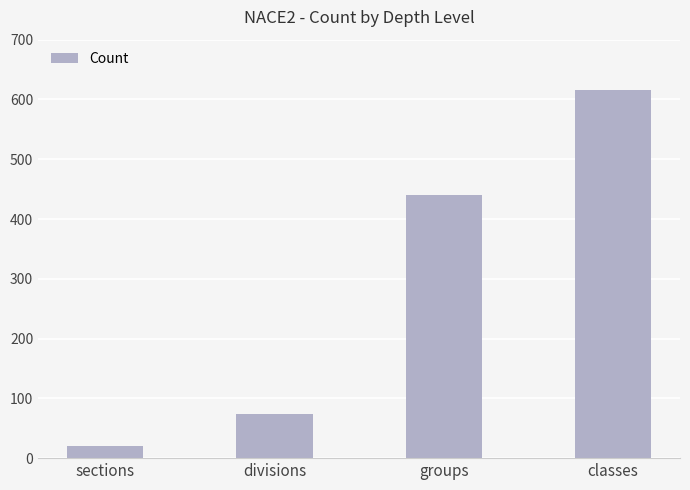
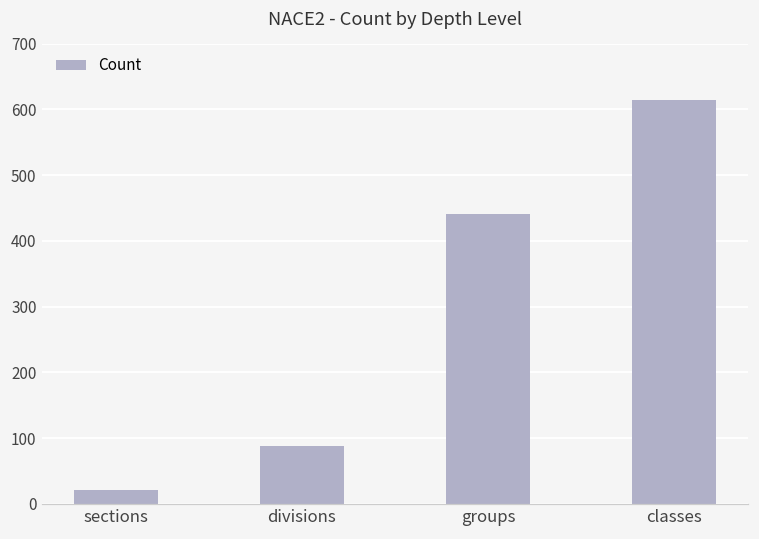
  {
    "sections": 20,
-   "divisions": 70,
+   "divisions": 90,
    "groups": 440,
    "classes": 620
  }
